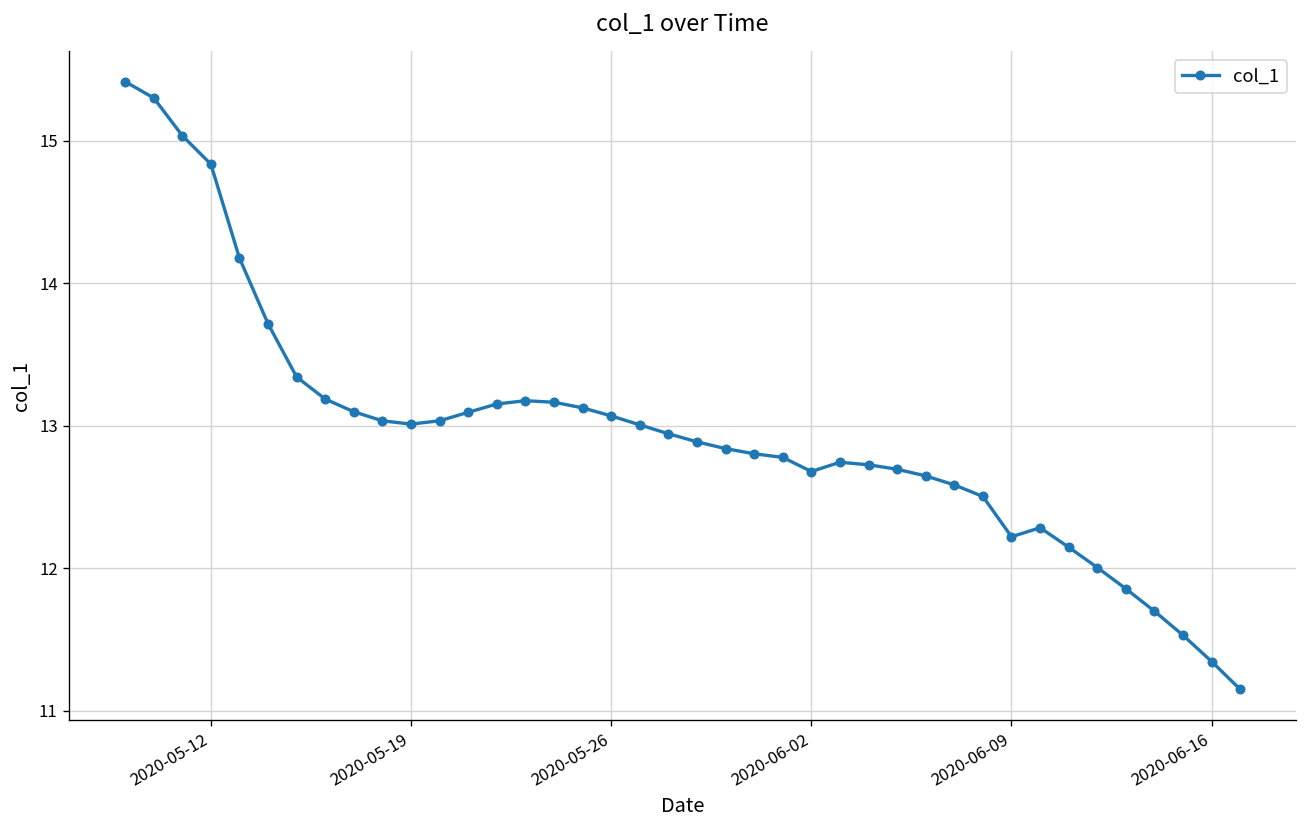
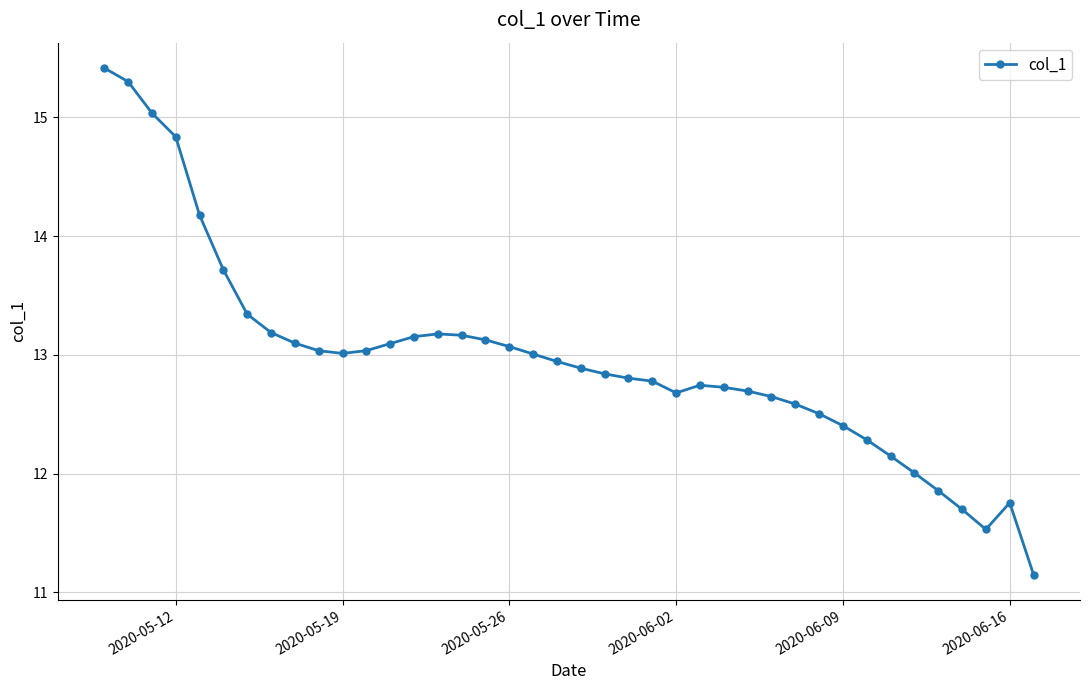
  {
    "2020-05-12": 14.84,
    "2020-05-19": 13.01,
    "2020-05-26": 13.07,
    "2020-06-02": 12.68,
-   "2020-06-09": 12.22,
-   "2020-06-16": 11.35
+   "2020-06-09": 12.40,
+   "2020-06-16": 11.76
  }
